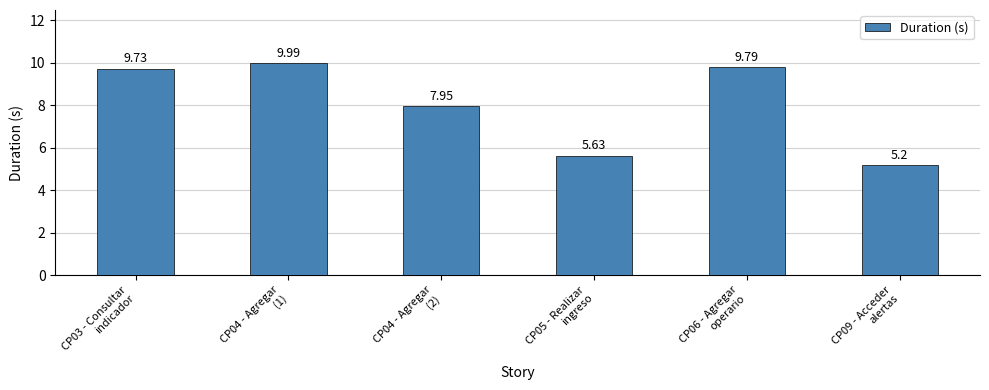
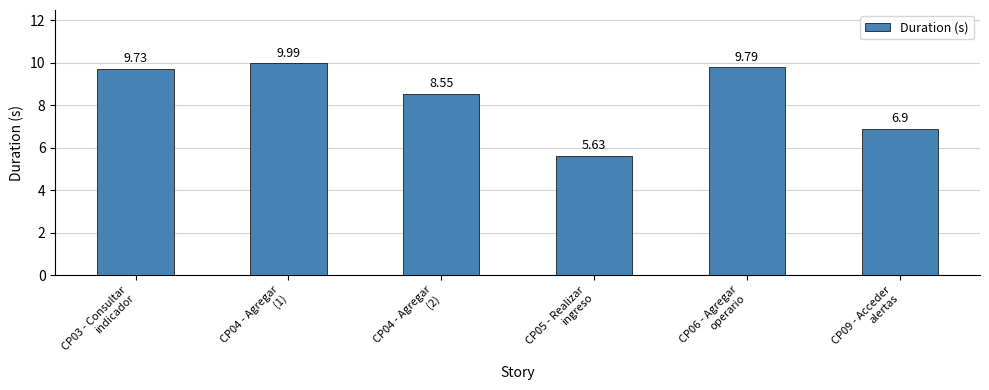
  {
    "CP03 - Consultar indicador": 9.73,
    "CP04 - Agregar (1)": 9.99,
-   "CP04 - Agregar (2)": 7.95,
+   "CP04 - Agregar (2)": 8.55,
    "CP05 - Realizar ingreso": 5.63,
    "CP06 - Agregar operario": 9.79,
-   "CP09 - Acceder alertas": 5.2
+   "CP09 - Acceder alertas": 6.9
  }
